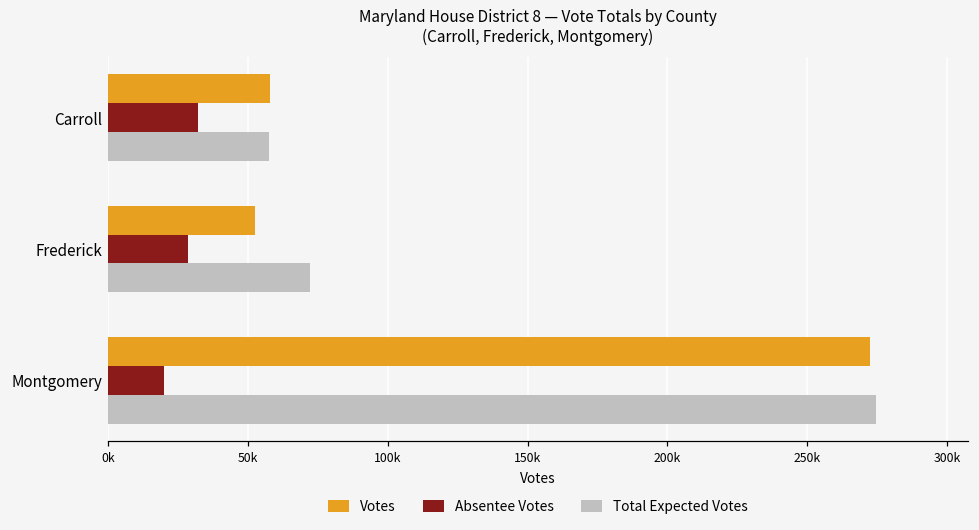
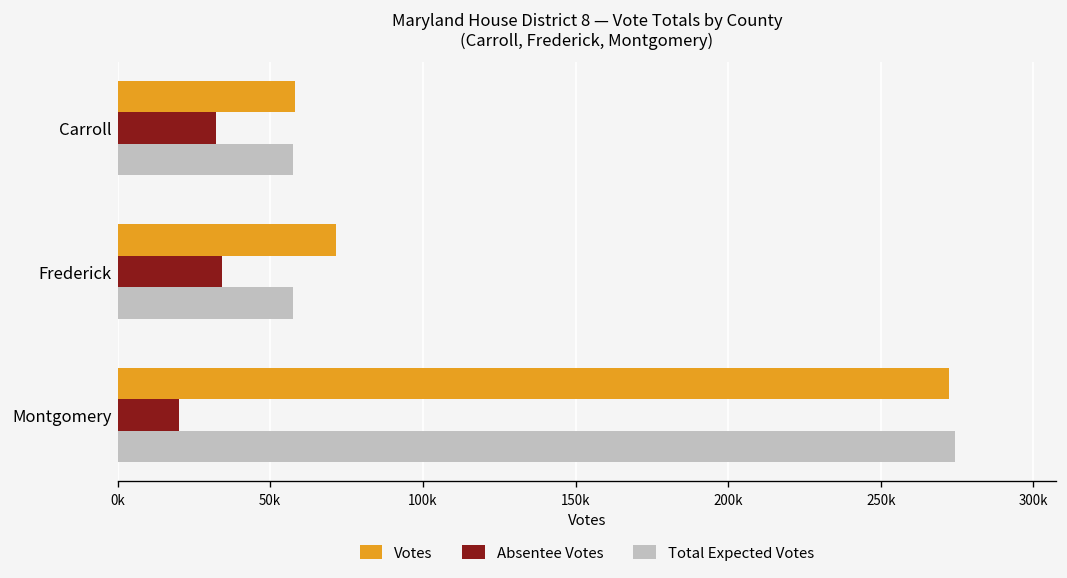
  {
    "Votes": {
      "Carroll": 58000,
-     "Frederick": 53000,
+     "Frederick": 72000,
      "Montgomery": 272000
    },
    "Absentee Votes": {
      "Carroll": 32000,
-     "Frederick": 29000,
+     "Frederick": 34000,
      "Montgomery": 20000
    },
    "Total Expected Votes": {
      "Carroll": 57000,
-     "Frederick": 72000,
+     "Frederick": 58000,
      "Montgomery": 274000
    }
  }
